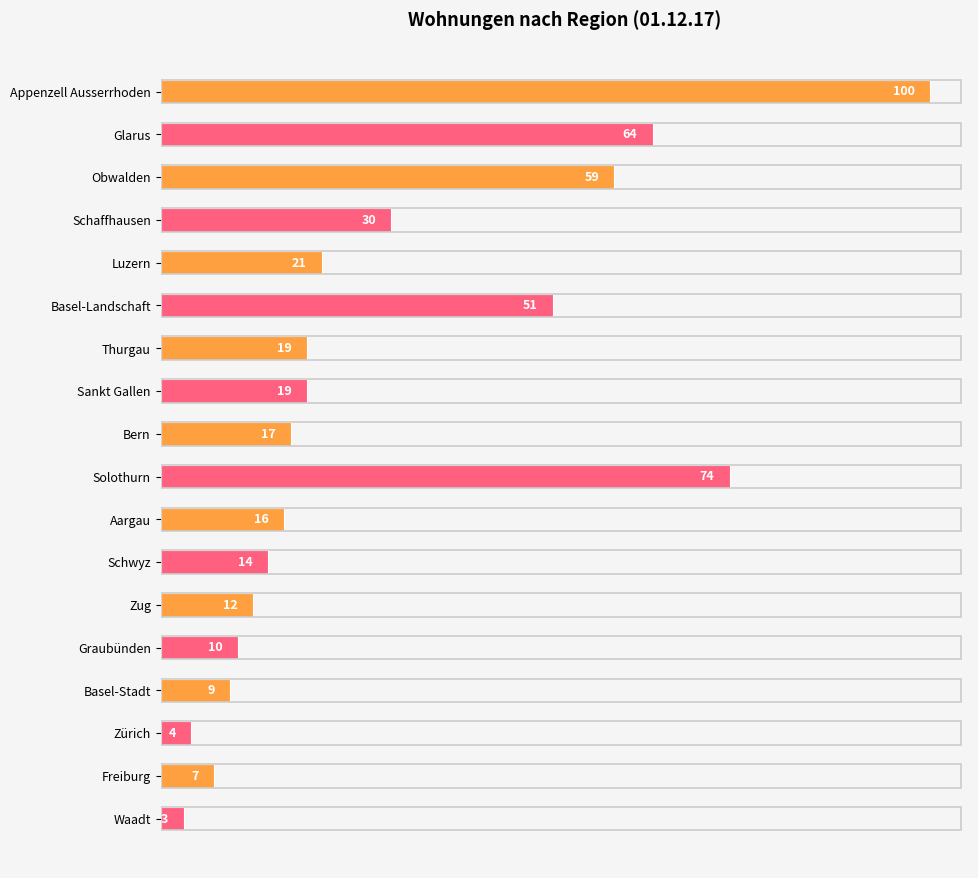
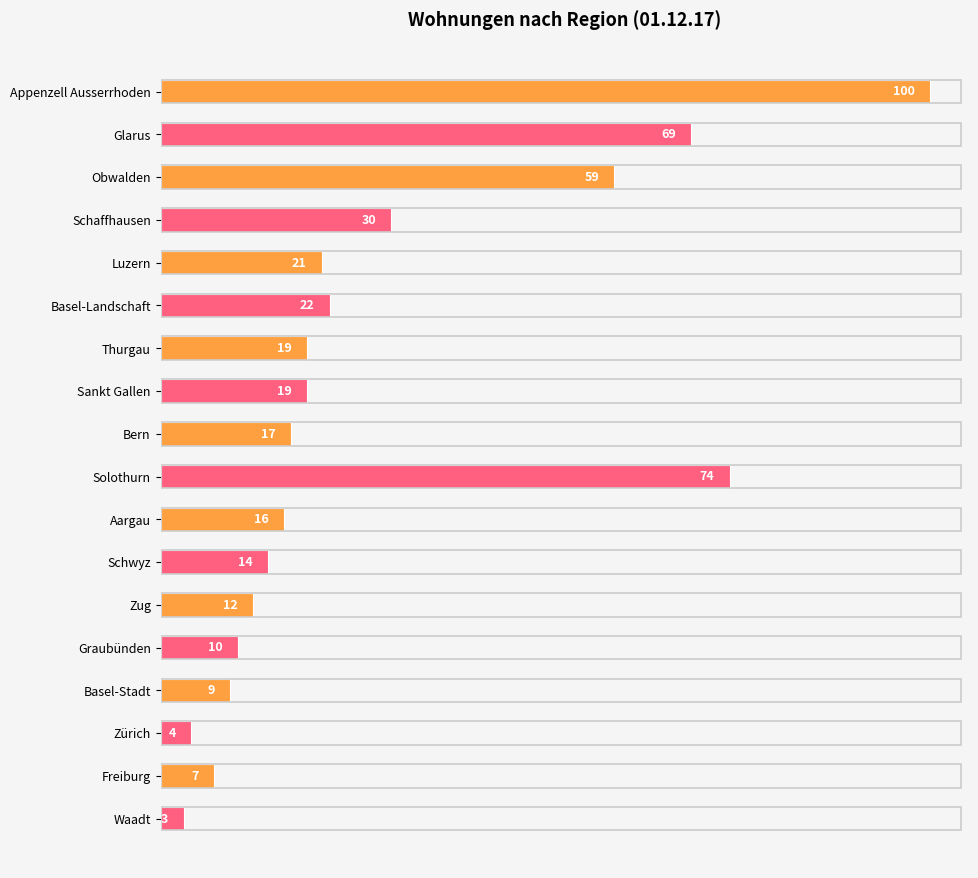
  {
    "Appenzell Ausserrhoden": 100,
-   "Glarus": 64,
+   "Glarus": 69,
    "Obwalden": 59,
    "Schaffhausen": 30,
    "Luzern": 21,
-   "Basel-Landschaft": 51,
+   "Basel-Landschaft": 22,
    "Thurgau": 19,
    "Sankt Gallen": 19,
    "Bern": 17,
    "Solothurn": 74,
    "Aargau": 16,
    "Schwyz": 14,
    "Zug": 12,
    "Graubünden": 10,
    "Basel-Stadt": 9,
    "Zürich": 4,
    "Freiburg": 7,
    "Waadt": 3
  }
